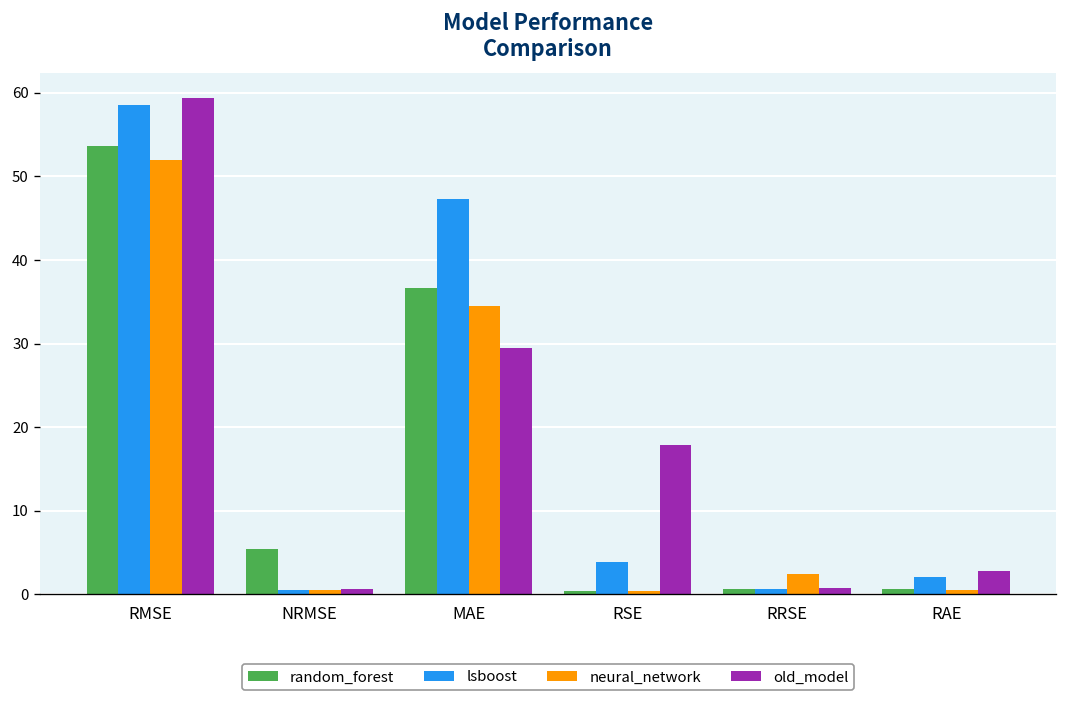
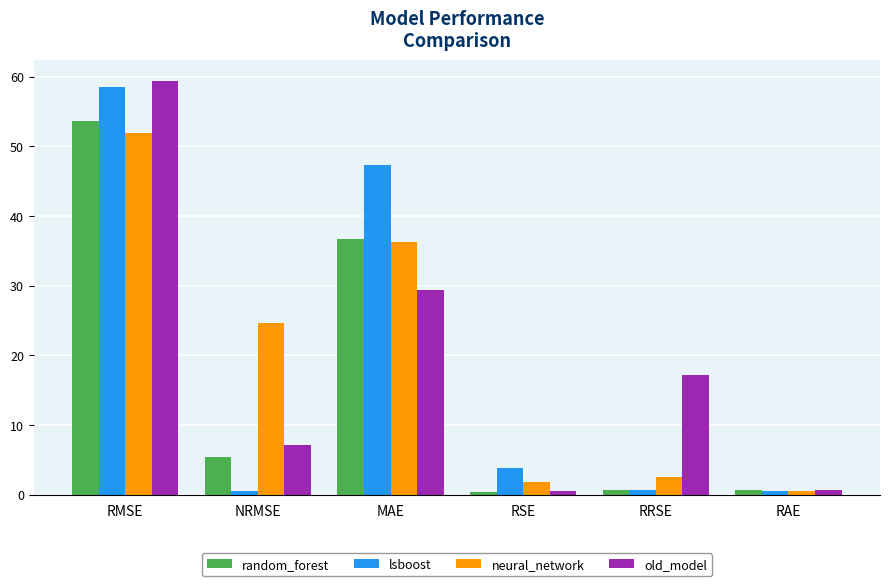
  {
    "random_forest": {
      "RMSE": 54,
      "NRMSE": 5,
      "MAE": 37,
      "RSE": 0,
      "RRSE": 1,
      "RAE": 1
    },
    "lsboost": {
      "RMSE": 59,
      "NRMSE": 1,
      "MAE": 47,
      "RSE": 4,
      "RRSE": 1,
-     "RAE": 2
+     "RAE": 1
    },
    "neural_network": {
      "RMSE": 52,
-     "NRMSE": 1,
-     "MAE": 34,
-     "RSE": 0,
+     "NRMSE": 25,
+     "MAE": 36,
+     "RSE": 2,
      "RRSE": 2,
      "RAE": 1
    },
    "old_model": {
      "RMSE": 59,
-     "NRMSE": 1,
+     "NRMSE": 7,
      "MAE": 29,
-     "RSE": 18,
-     "RRSE": 1,
-     "RAE": 3
+     "RSE": 0,
+     "RRSE": 17,
+     "RAE": 1
    }
  }
